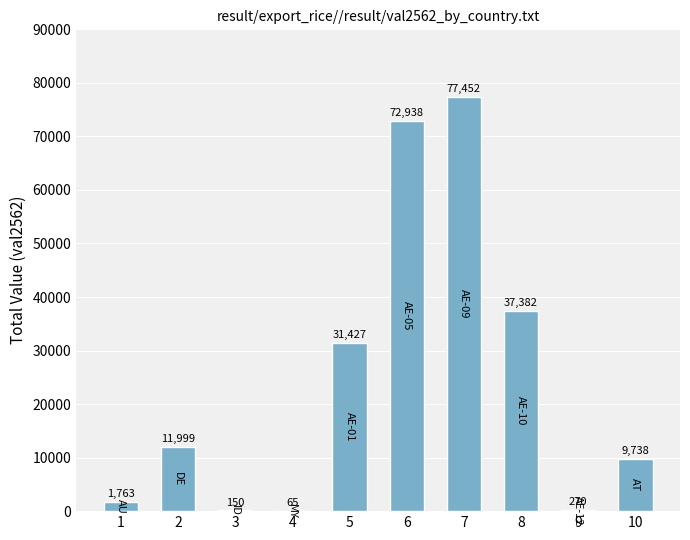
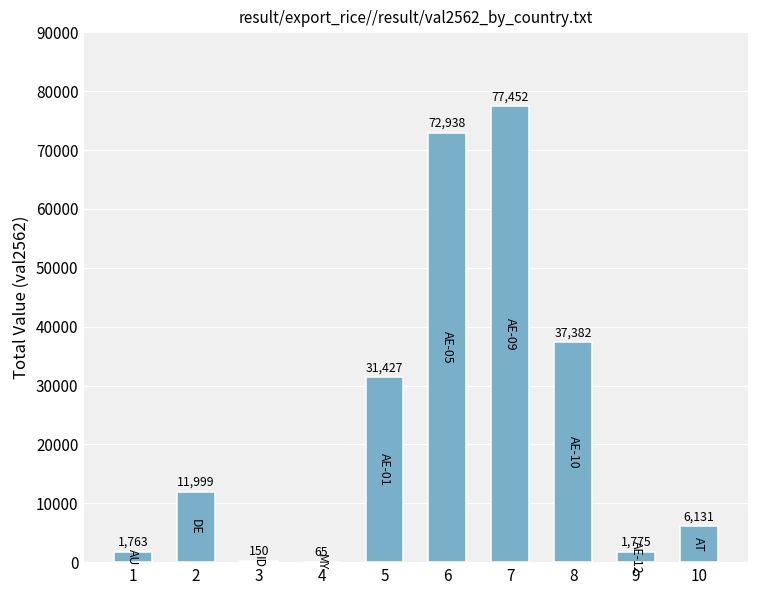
  {
    "1": "1,763",
    "2": "11,999",
    "3": "150",
    "5": "31,427",
    "6": "72,938",
    "7": "77,452",
    "8": "37,382",
-   "9": "270",
-   "10": "9,738"
+   "9": "1,775",
+   "10": "6,131"
  }
